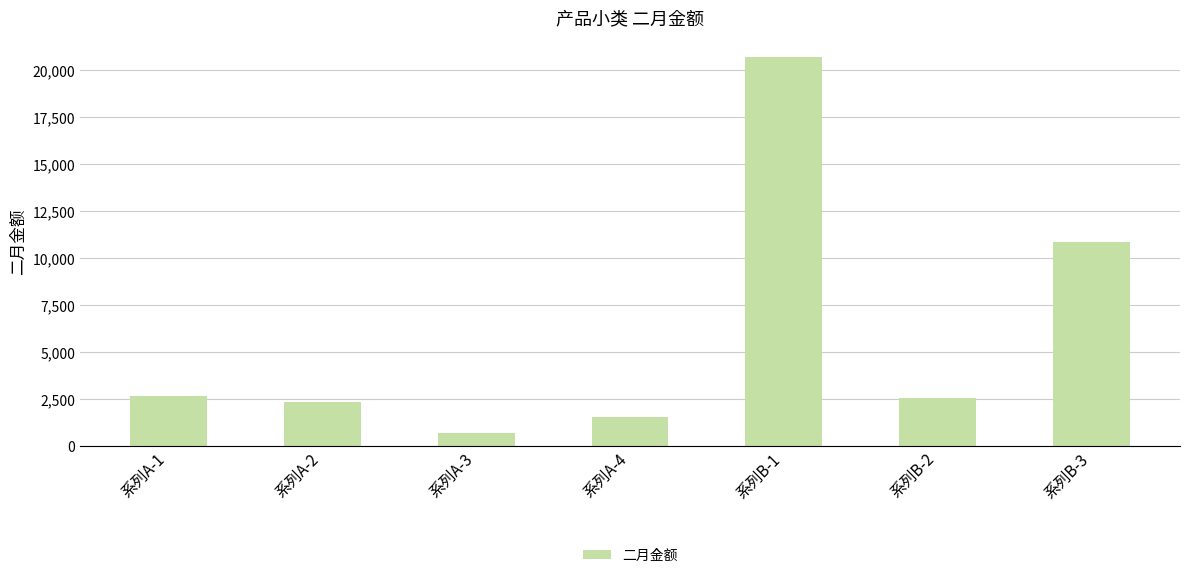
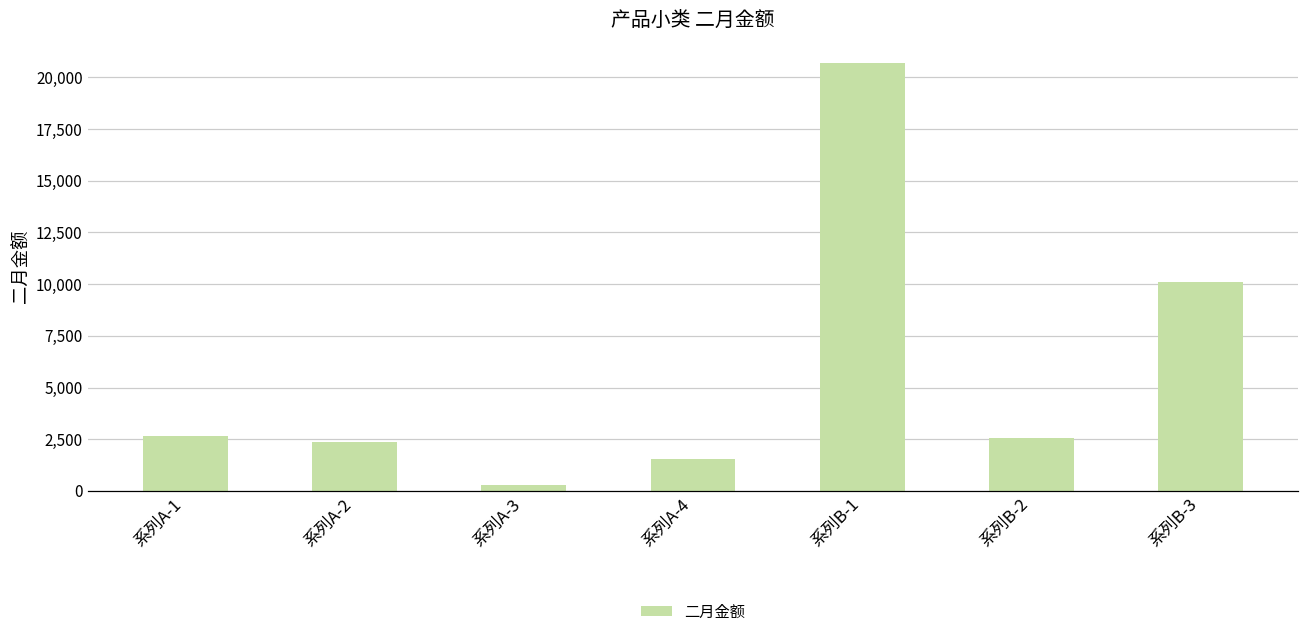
  {
    "系列A-1": "2,700",
    "系列A-2": "2,300",
-   "系列A-3": "700",
+   "系列A-3": "300",
    "系列A-4": "1,600",
    "系列B-1": "20,700",
    "系列B-2": "2,600",
-   "系列B-3": "10,900"
+   "系列B-3": "10,100"
  }
